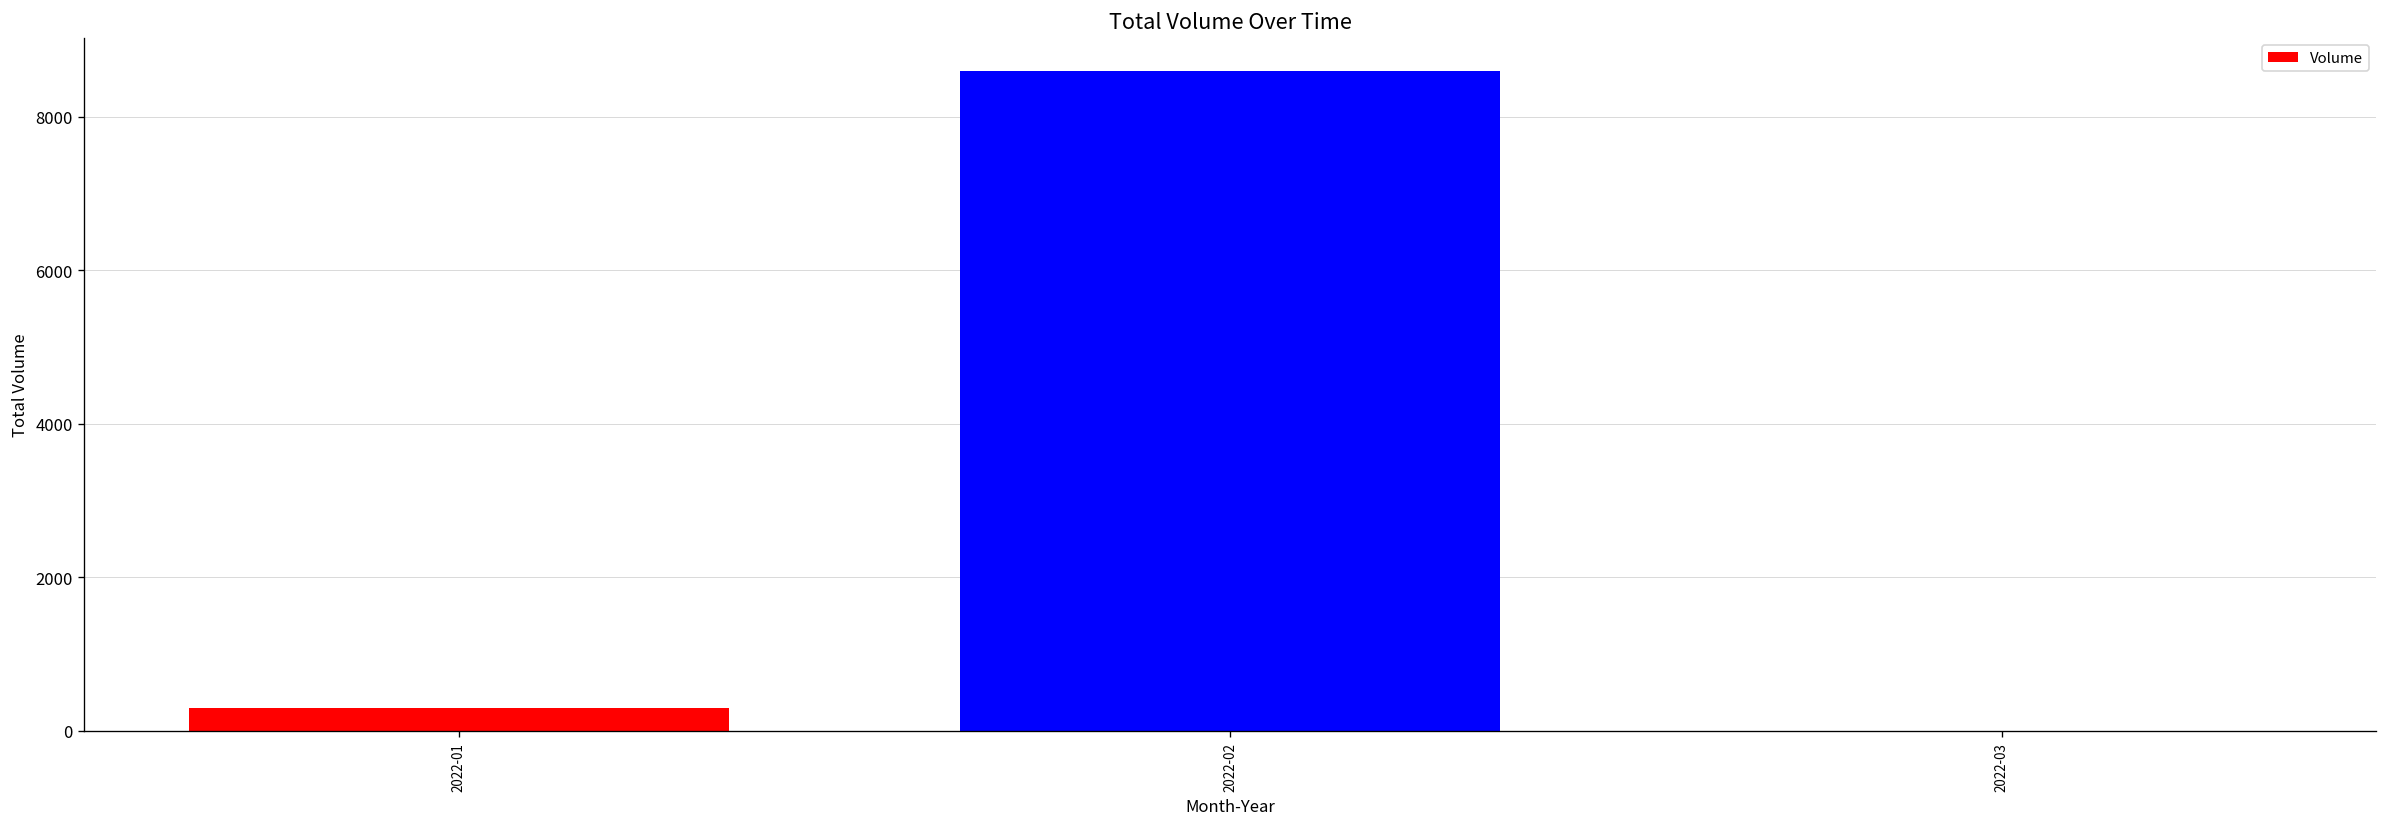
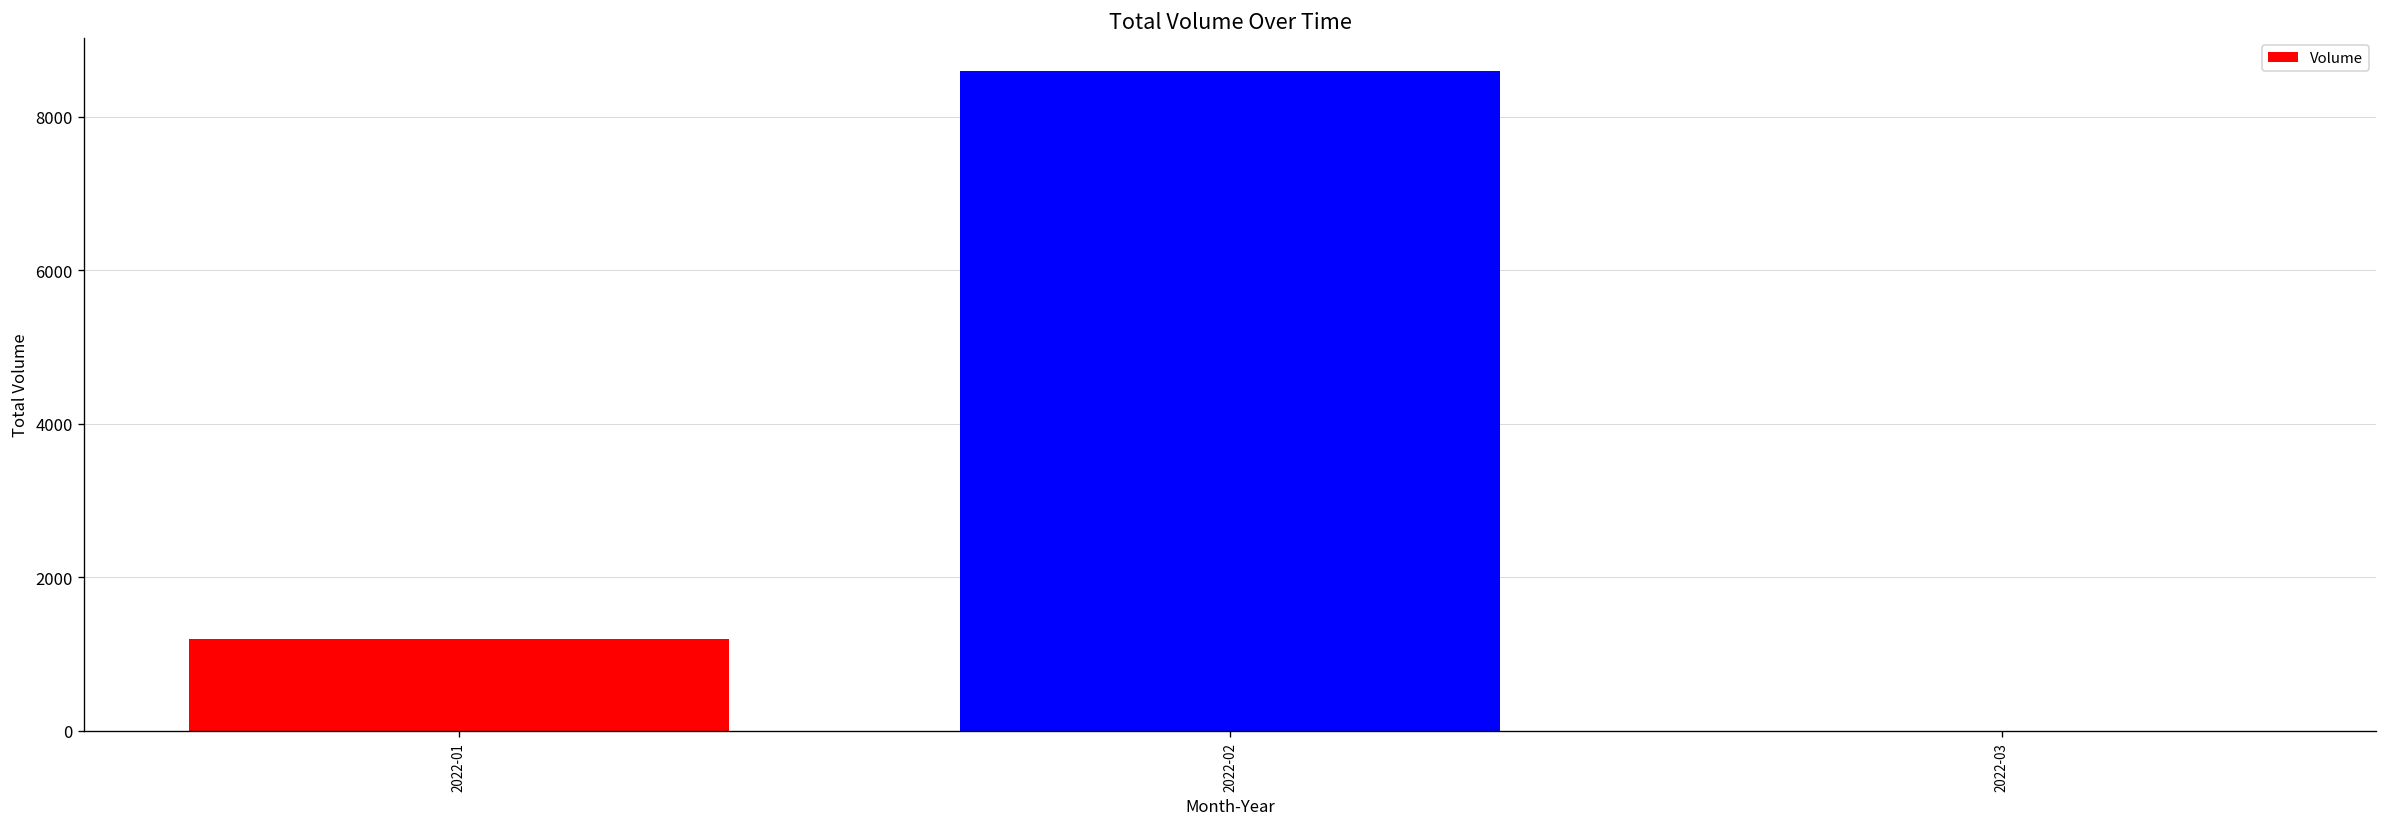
  {
-   "2022-01": 300,
+   "2022-01": 1200,
    "2022-02": 8600,
    "2022-03": 0
  }
